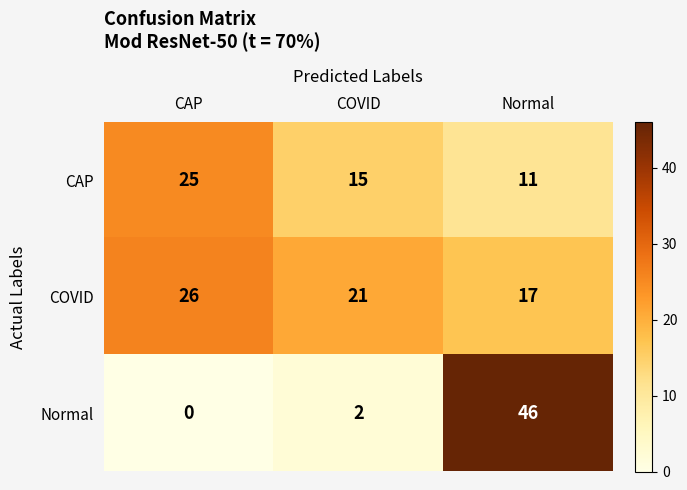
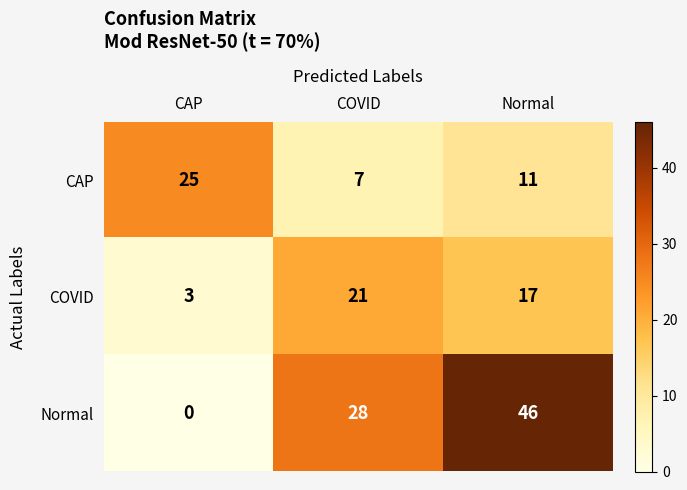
  {
    "CAP": {
      "CAP": 25,
-     "COVID": 15,
+     "COVID": 7,
      "Normal": 11
    },
    "COVID": {
-     "CAP": 26,
+     "CAP": 3,
      "COVID": 21,
      "Normal": 17
    },
    "Normal": {
      "CAP": 0,
-     "COVID": 2,
+     "COVID": 28,
      "Normal": 46
    }
  }
